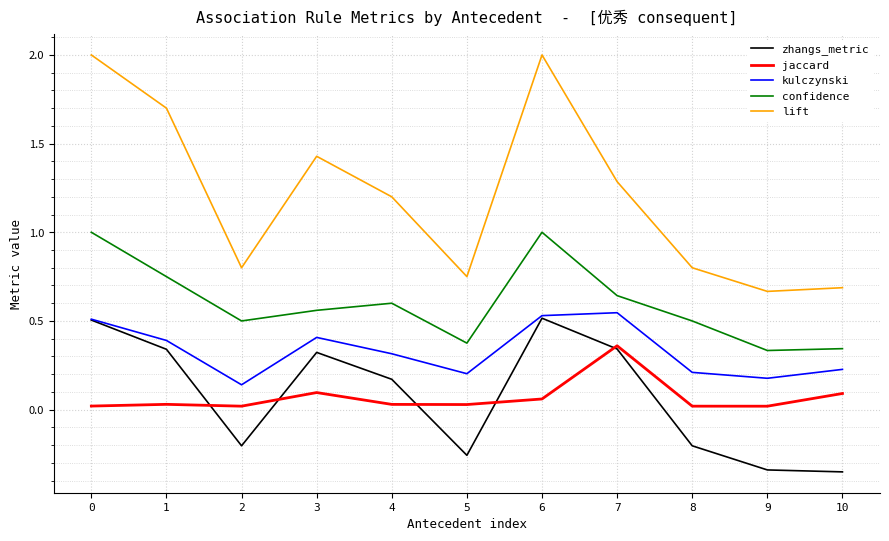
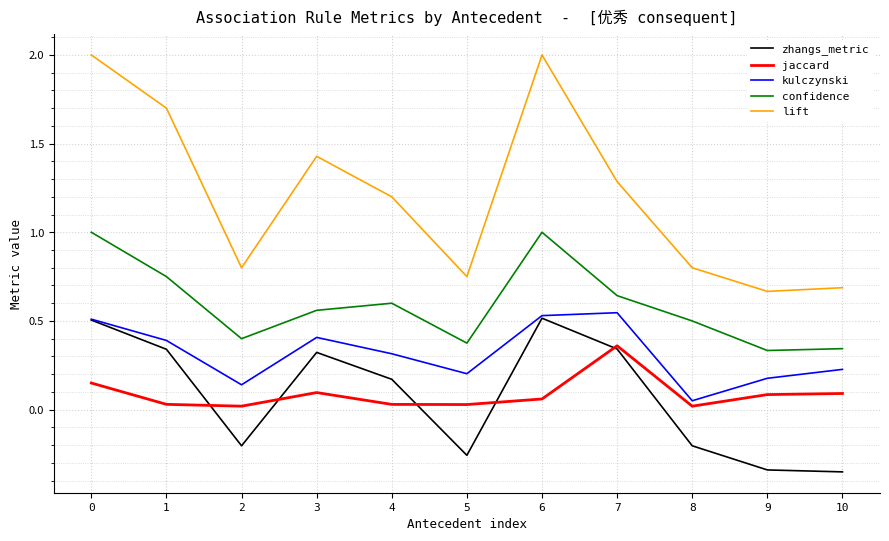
  {
    "zhangs_metric": {
      "1": 0.34,
      "2": -0.20,
      "3": 0.32,
      "4": 0.17,
      "5": -0.26,
      "7": 0.34,
      "8": -0.20,
      "9": -0.34,
      "10": -0.35
    },
    "jaccard": {
-     "0": 0.02,
+     "0": 0.15,
      "1": 0.03,
      "2": 0.02,
      "3": 0.10,
      "4": 0.03,
      "5": 0.03,
      "6": 0.06,
      "7": 0.36,
      "8": 0.02,
-     "9": 0.02,
+     "9": 0.08,
      "10": 0.09
    },
    "kulczynski": {
      "1": 0.39,
      "2": 0.14,
      "3": 0.41,
      "4": 0.32,
      "5": 0.20,
      "7": 0.55,
-     "8": 0.21,
+     "8": 0.05,
      "9": 0.18,
      "10": 0.23
    },
    "confidence": {
      "0": 1.0,
      "1": 0.75,
-     "2": 0.5,
+     "2": 0.4,
      "3": 0.56,
      "4": 0.6,
      "5": 0.38,
      "6": 1.0,
      "7": 0.64,
      "8": 0.5,
      "9": 0.33,
      "10": 0.34
    },
    "lift": {
      "0": 2.00,
      "1": 1.70,
      "2": 0.80,
      "3": 1.43,
      "4": 1.20,
      "5": 0.75,
      "6": 2.00,
      "7": 1.29,
      "8": 0.80,
      "9": 0.67,
      "10": 0.69
    }
  }
